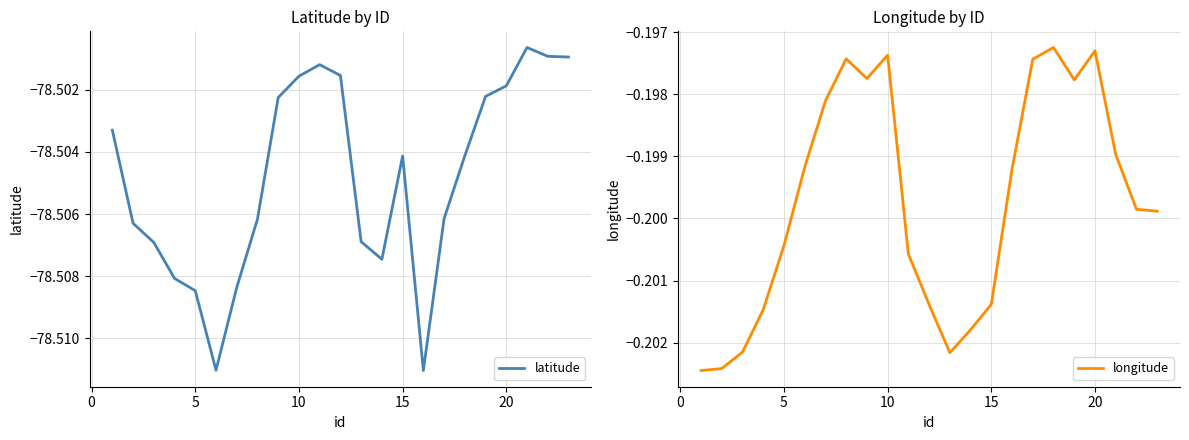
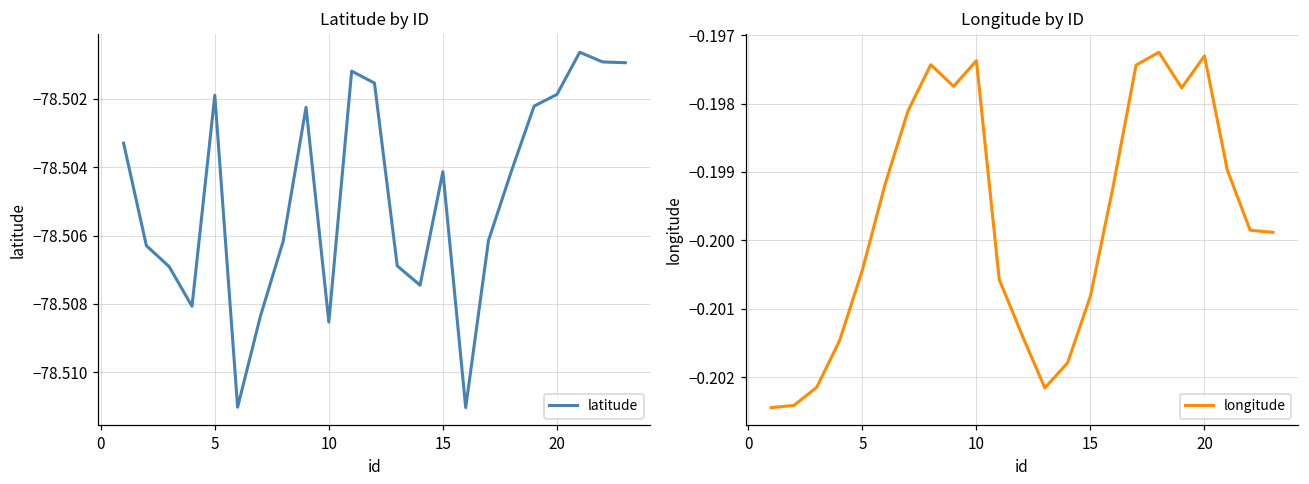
  {
    "Latitude by ID": {
-     "5": -78.5085,
-     "10": -78.5016,
+     "5": -78.5019,
+     "10": -78.5085,
      "15": -78.5041,
      "20": -78.5019
    },
    "Longitude by ID": {
      "5": -0.2004,
      "10": -0.1974,
-     "15": -0.2014,
+     "15": -0.2008,
      "20": -0.1973
    }
  }
